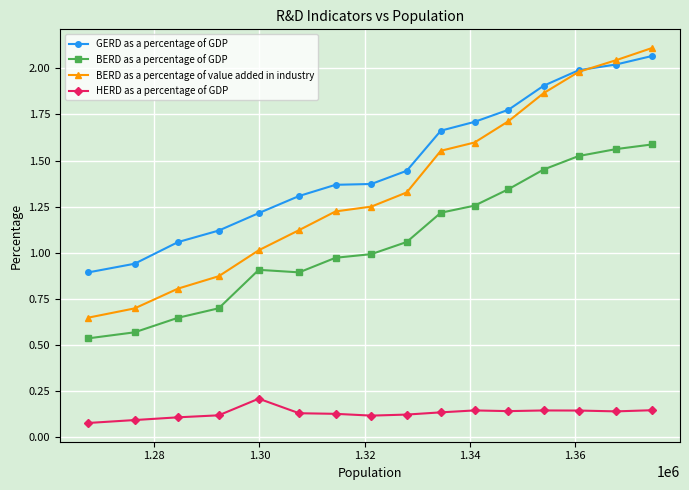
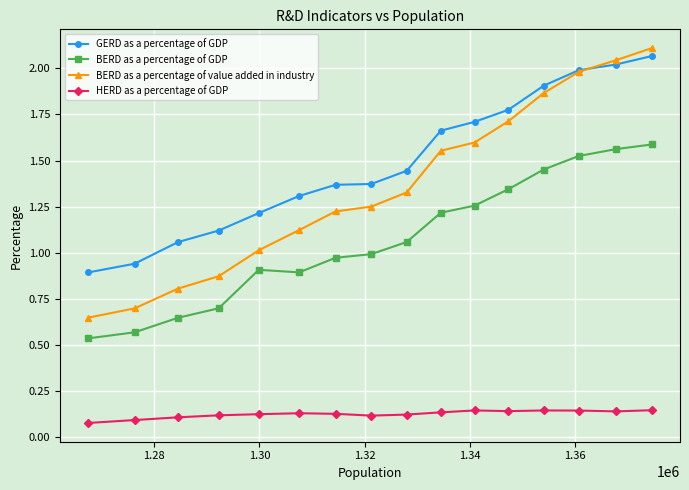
  {
    "GERD as a percentage of GDP": {
      "1.30": 1.21
    },
    "BERD as a percentage of GDP": {
      "1.30": 0.91
    },
    "BERD as a percentage of value added in industry": {
      "1.30": 1.01
    },
    "HERD as a percentage of GDP": {
-     "1.30": 0.21
+     "1.30": 0.12
    }
  }
